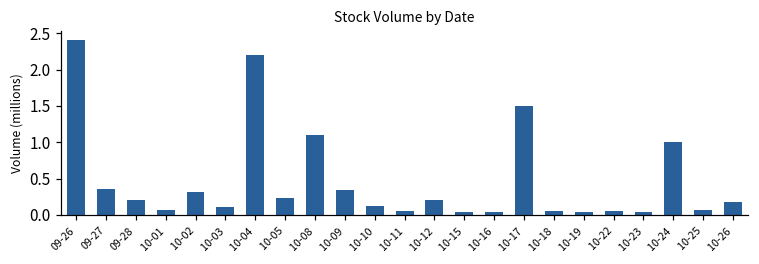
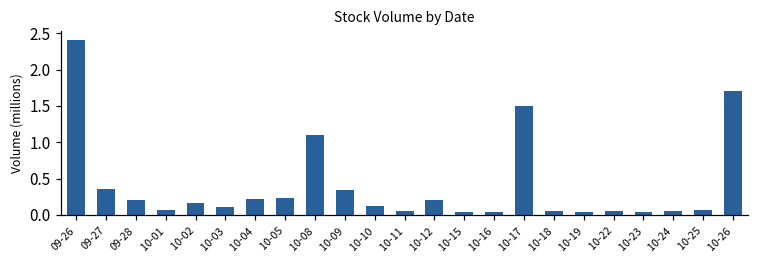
  {
    "09-26": 2.4,
    "09-27": 0.4,
    "09-28": 0.2,
    "10-01": 0.1,
-   "10-02": 0.3,
+   "10-02": 0.2,
    "10-03": 0.1,
-   "10-04": 2.2,
+   "10-04": 0.2,
    "10-05": 0.2,
    "10-08": 1.1,
    "10-09": 0.3,
    "10-10": 0.1,
    "10-11": 0.1,
    "10-12": 0.2,
    "10-16": 0.0,
    "10-17": 1.5,
    "10-18": 0.1,
    "10-22": 0.1,
    "10-23": 0.0,
-   "10-24": 1.0,
+   "10-24": 0.1,
    "10-25": 0.1,
-   "10-26": 0.2
+   "10-26": 1.7
  }
